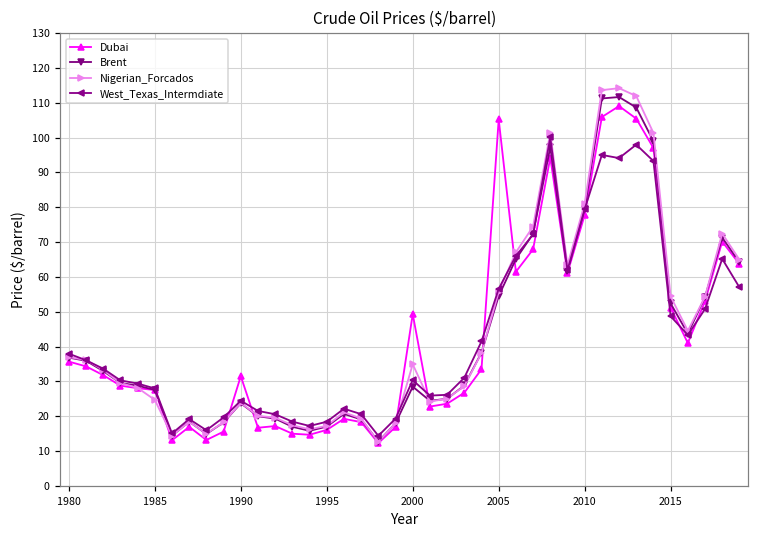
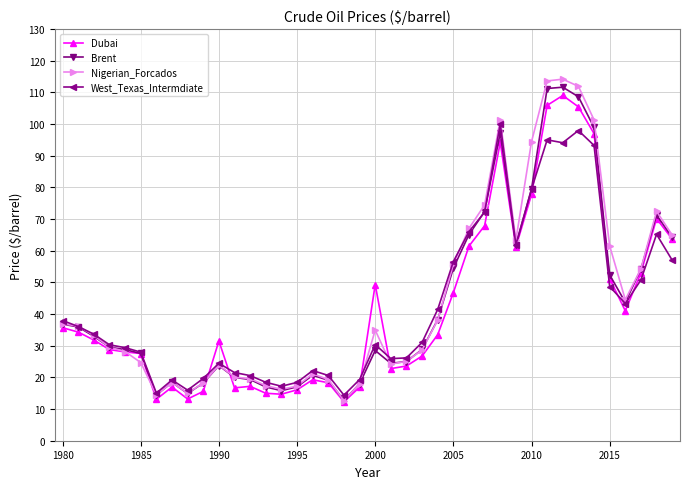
  {
    "Dubai": {
      "1980": 36,
      "1990": 32,
      "1995": 16,
      "2000": 49,
-     "2005": 105,
+     "2005": 47,
      "2010": 78,
      "2015": 51
    },
    "Nigerian_Forcados": {
      "1985": 25,
      "2000": 35,
      "2005": 56,
-     "2010": 81,
-     "2015": 54
+     "2010": 94,
+     "2015": 62
    }
  }
